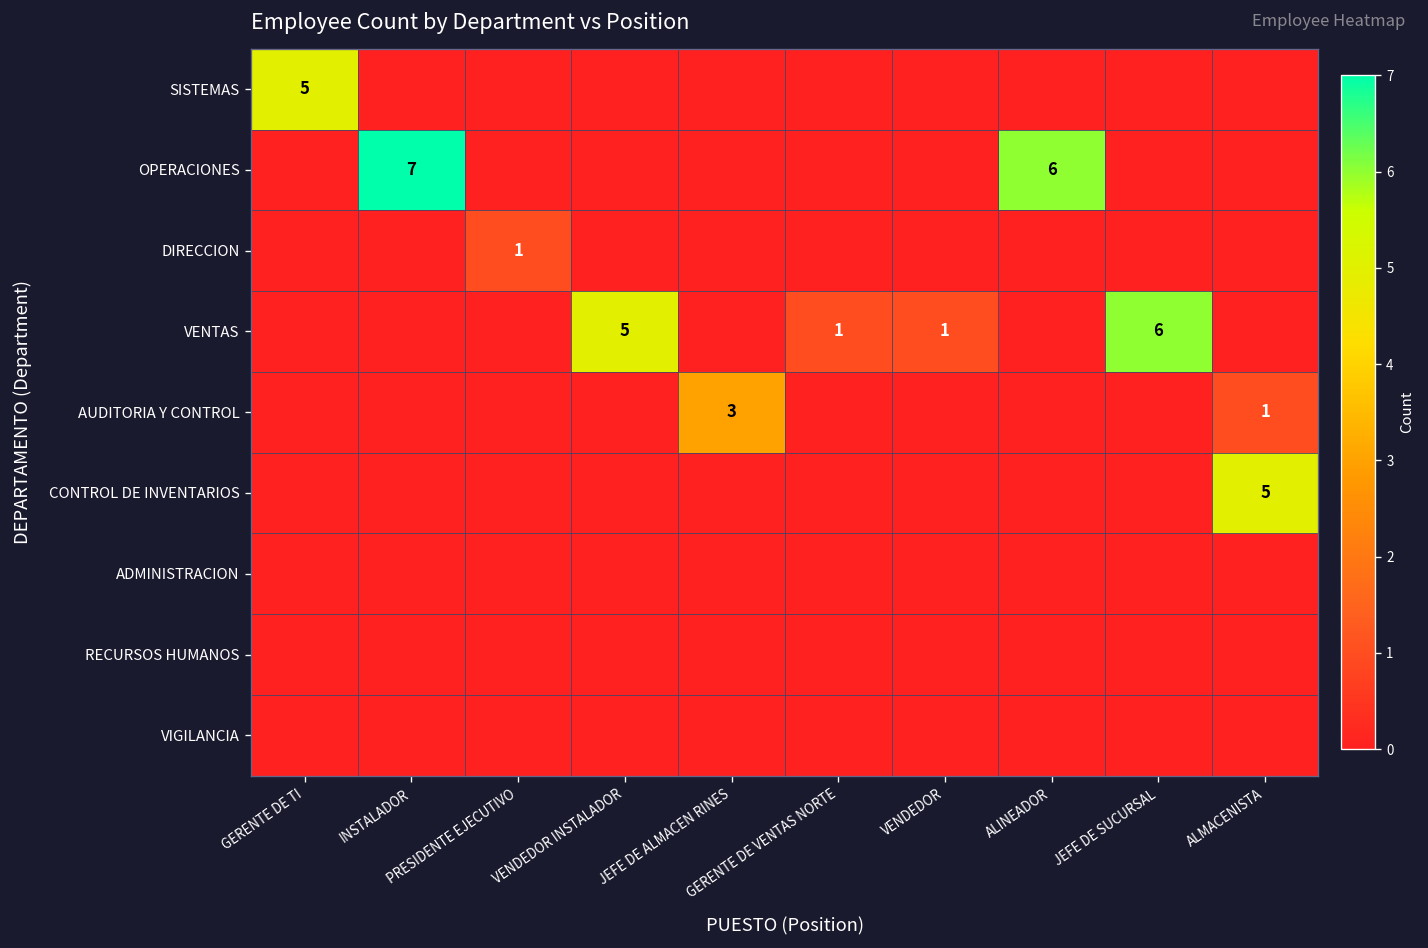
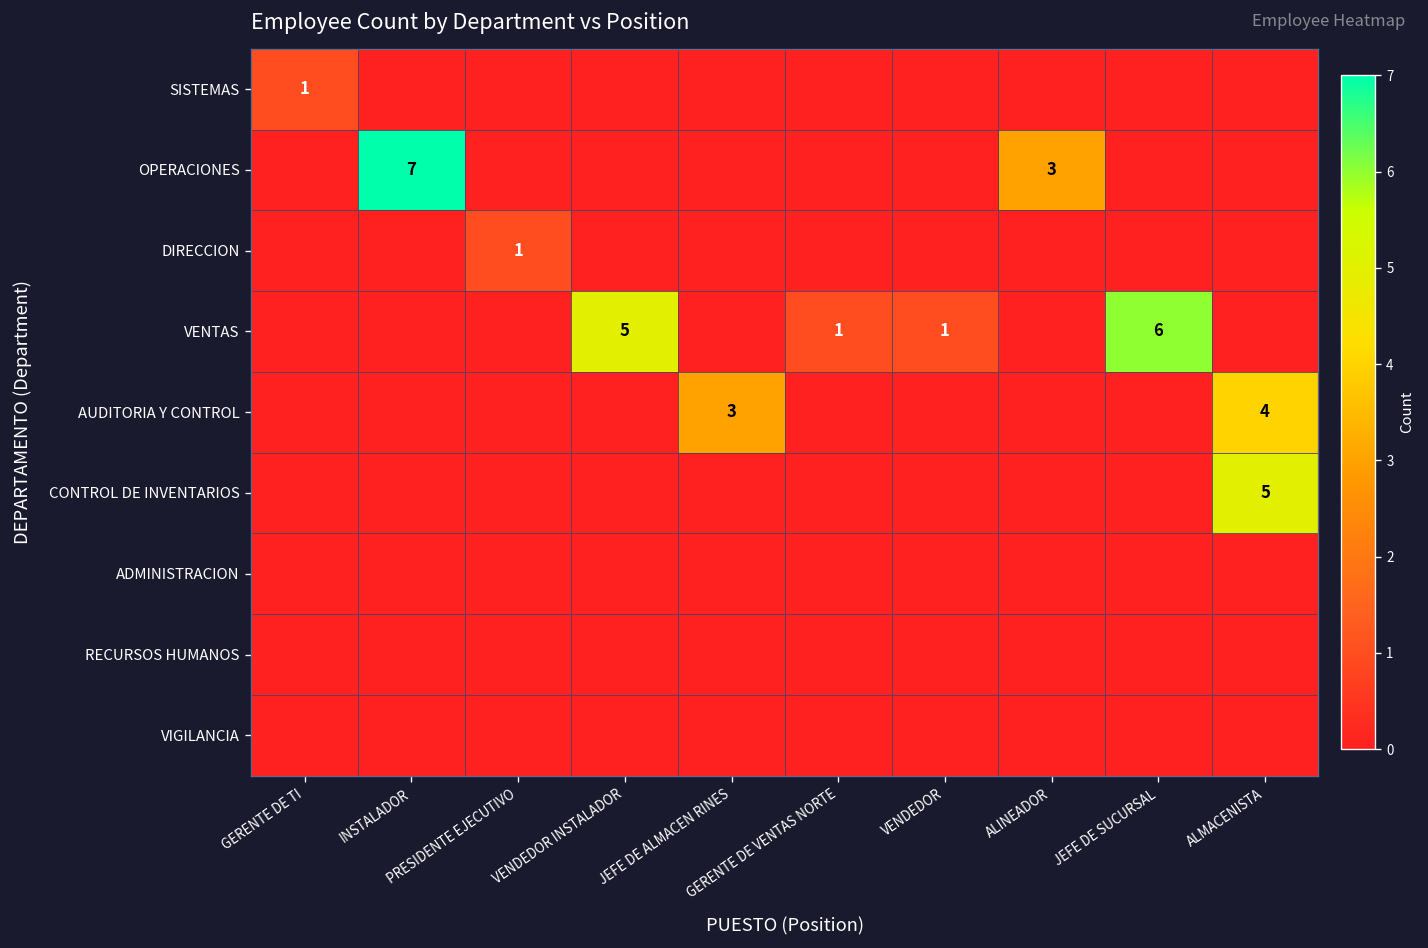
  {
    "SISTEMAS": {
-     "GERENTE DE TI": 5
+     "GERENTE DE TI": 1
    },
    "OPERACIONES": {
      "INSTALADOR": 7,
-     "ALINEADOR": 6
+     "ALINEADOR": 3
    },
    "DIRECCION": {
      "PRESIDENTE EJECUTIVO": 1
    },
    "VENTAS": {
      "VENDEDOR INSTALADOR": 5,
      "GERENTE DE VENTAS NORTE": 1,
      "VENDEDOR": 1,
      "JEFE DE SUCURSAL": 6
    },
    "AUDITORIA Y CONTROL": {
      "JEFE DE ALMACEN RINES": 3,
-     "ALMACENISTA": 1
+     "ALMACENISTA": 4
    },
    "CONTROL DE INVENTARIOS": {
      "ALMACENISTA": 5
    }
  }
